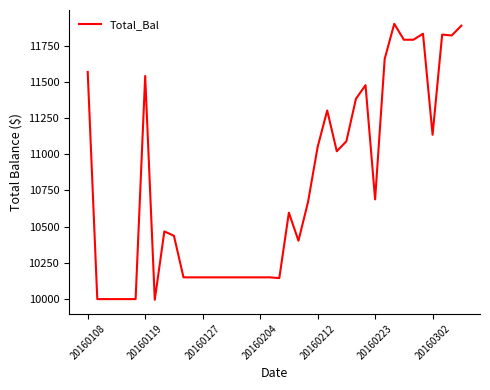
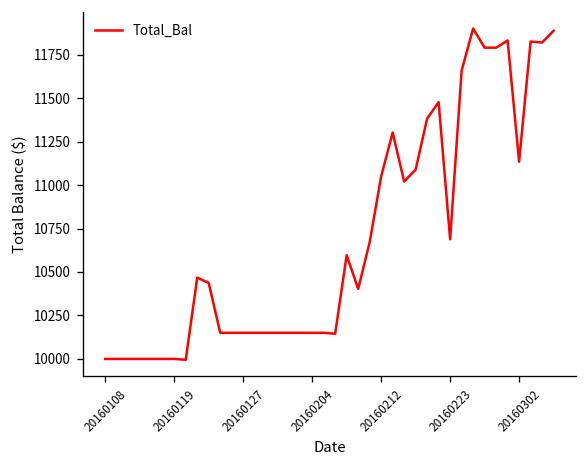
  {
-   "20160108": 11570,
-   "20160119": 11540,
+   "20160108": 10000,
+   "20160119": 10000,
    "20160127": 10150,
    "20160204": 10150,
    "20160212": 11050,
    "20160223": 10690,
    "20160302": 11130
  }
